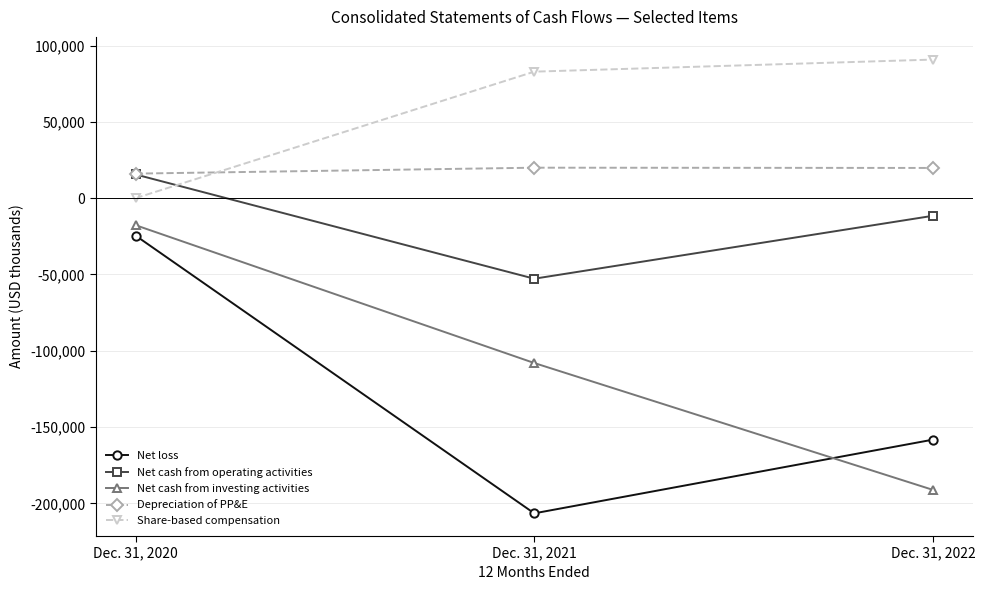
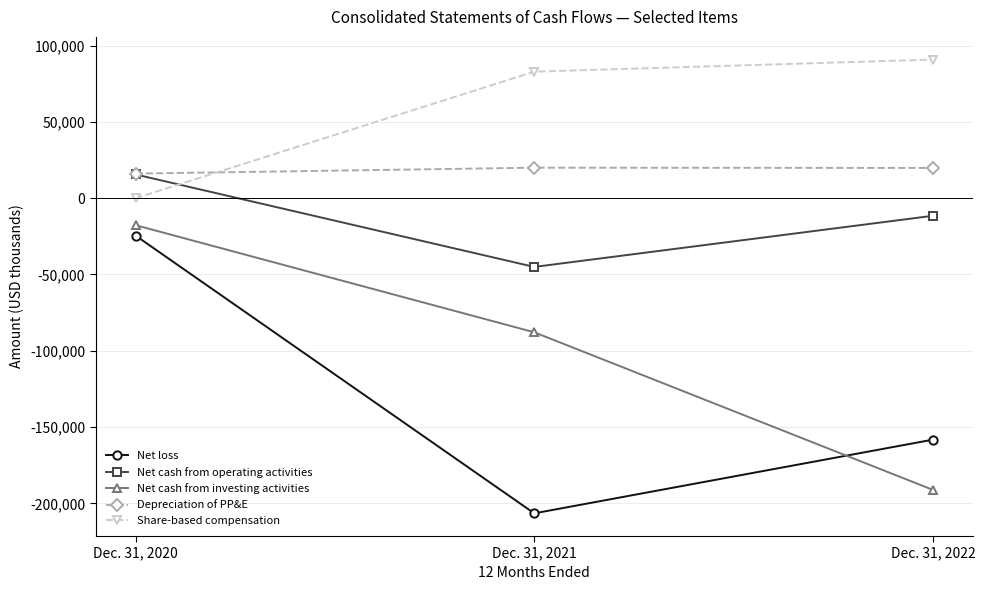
  {
    "Net loss": {
      "Dec. 31, 2020": "-24,000",
      "Dec. 31, 2021": "-206,000",
      "Dec. 31, 2022": "-158,000"
    },
    "Net cash from operating activities": {
-     "Dec. 31, 2021": "-53,000",
+     "Dec. 31, 2021": "-45,000",
      "Dec. 31, 2022": "-12,000"
    },
    "Net cash from investing activities": {
      "Dec. 31, 2020": "-18,000",
-     "Dec. 31, 2021": "-108,000",
+     "Dec. 31, 2021": "-88,000",
      "Dec. 31, 2022": "-191,000"
    }
  }
